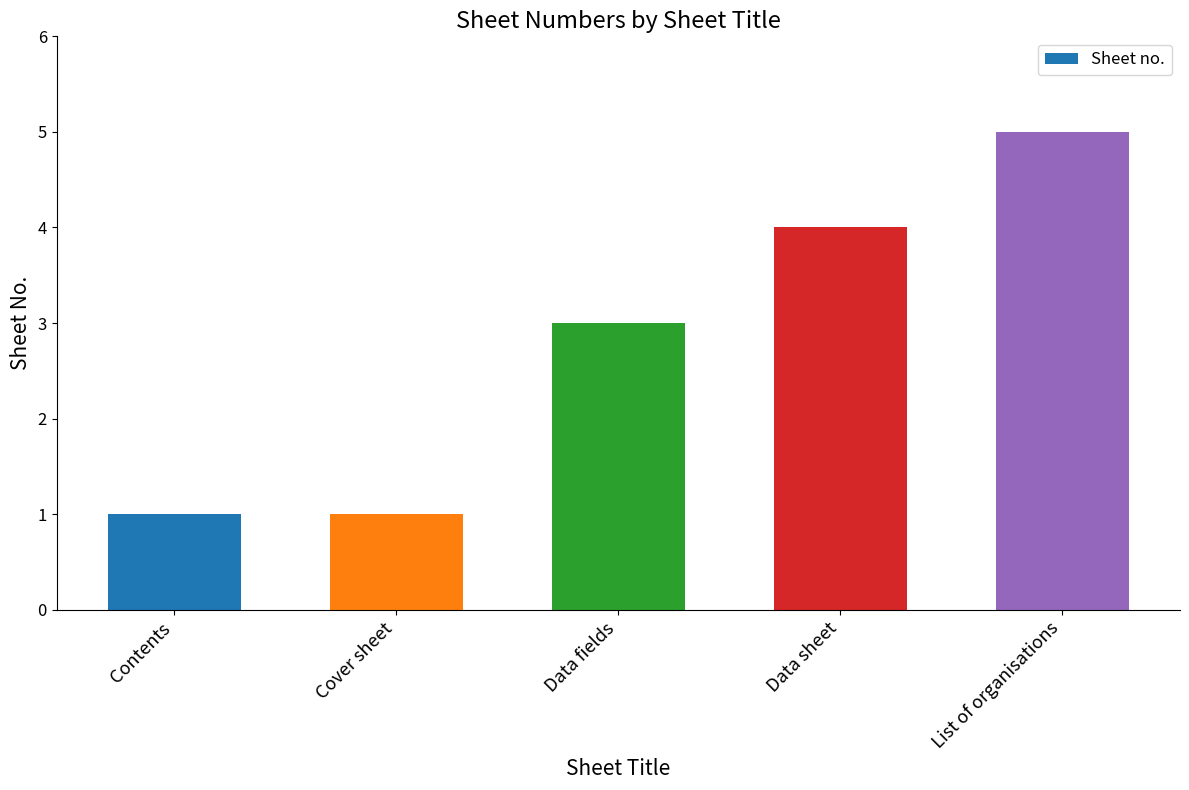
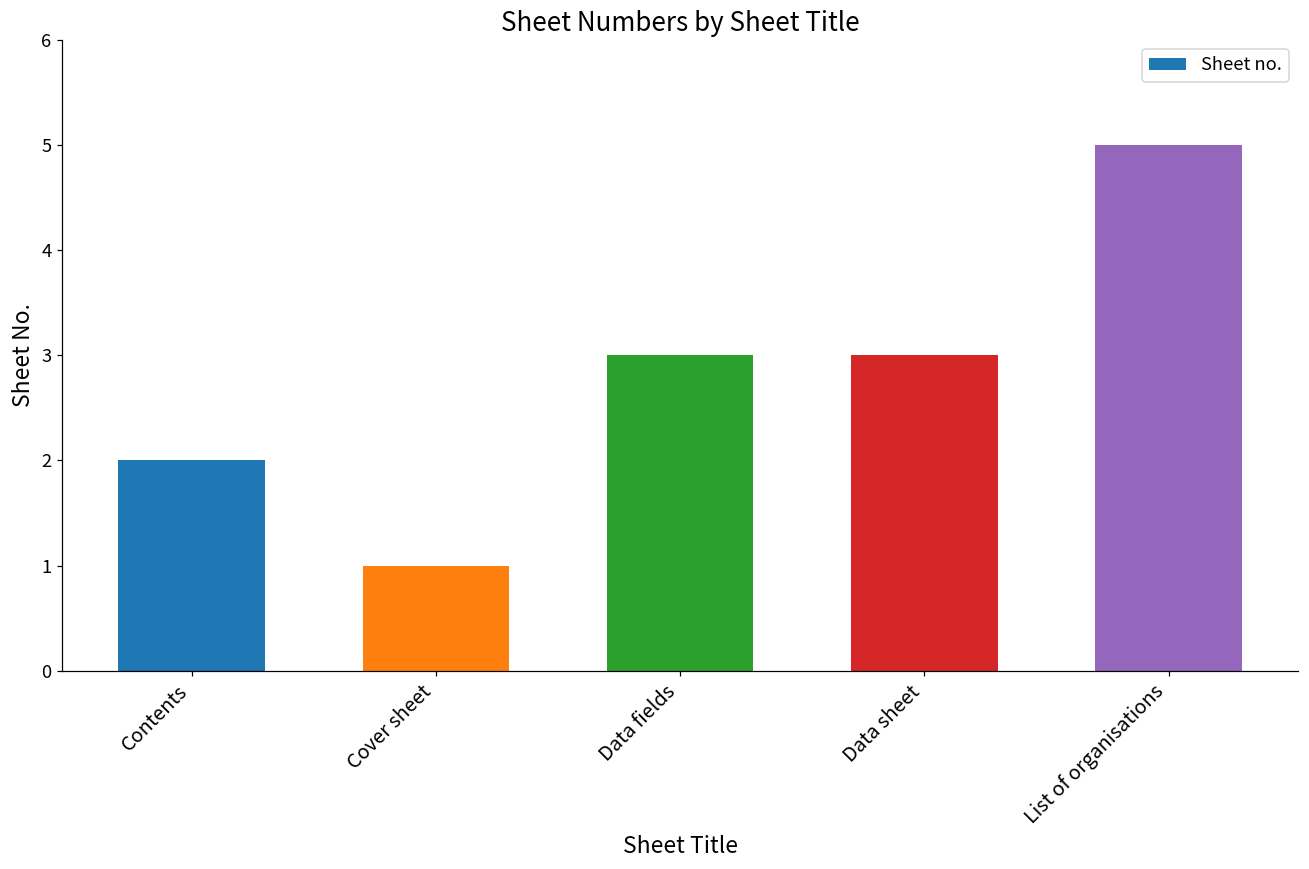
  {
-   "Contents": 1,
+   "Contents": 2,
    "Cover sheet": 1,
    "Data fields": 3,
-   "Data sheet": 4,
+   "Data sheet": 3,
    "List of organisations": 5
  }
